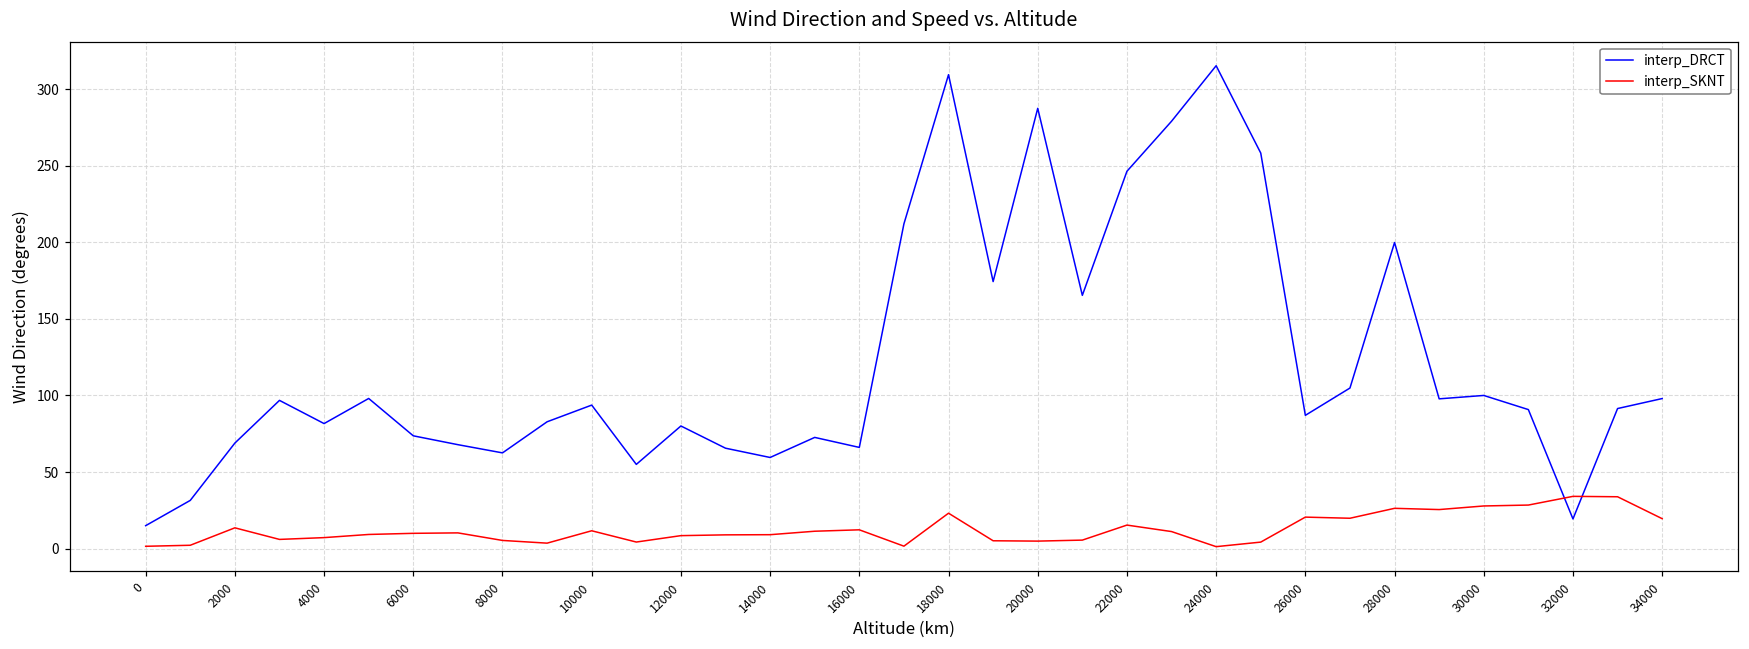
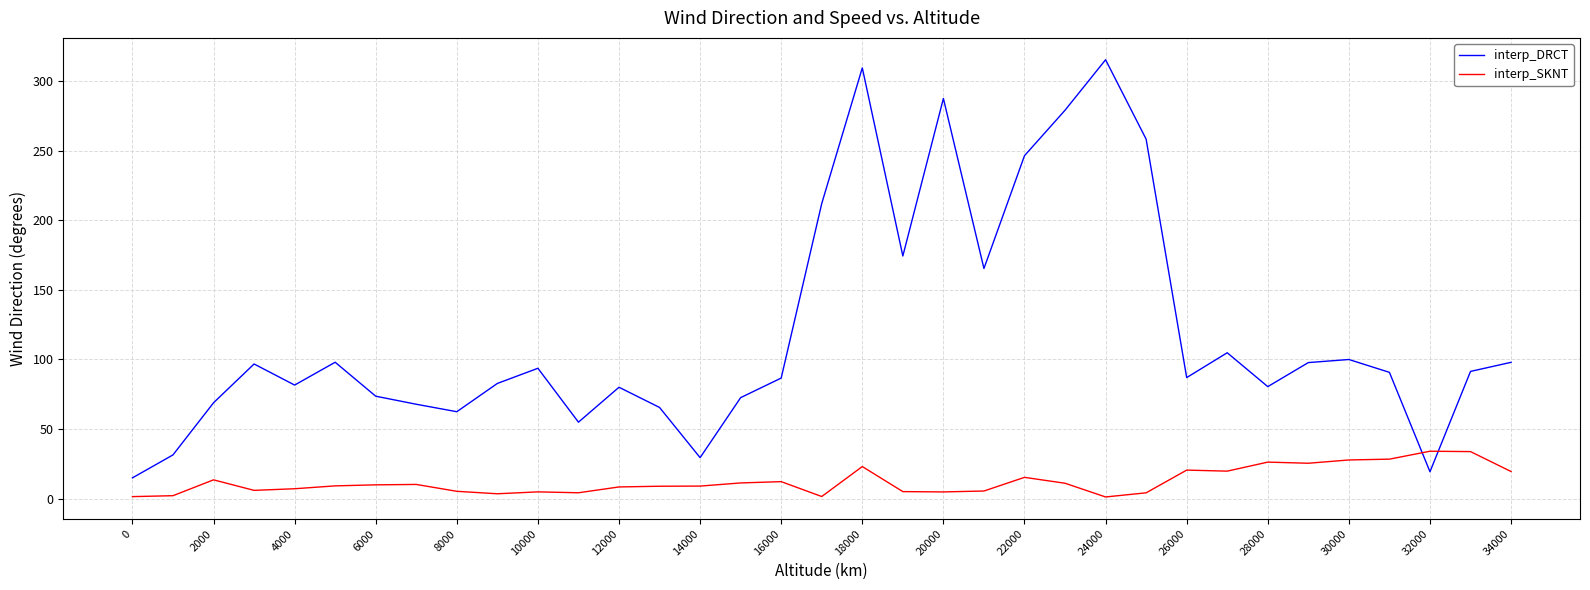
  {
    "interp_DRCT": {
      "0": 15,
      "2000": 69,
      "4000": 82,
      "6000": 74,
      "8000": 63,
      "10000": 94,
      "12000": 80,
-     "14000": 60,
-     "16000": 66,
+     "14000": 30,
+     "16000": 87,
      "18000": 309,
      "20000": 287,
      "22000": 246,
      "24000": 315,
      "26000": 87,
-     "28000": 200,
+     "28000": 81,
      "30000": 100,
      "32000": 19,
      "34000": 98
    },
    "interp_SKNT": {
      "0": 2,
      "2000": 14,
      "4000": 7,
      "6000": 10,
      "8000": 5,
-     "10000": 12,
+     "10000": 5,
      "12000": 8,
      "14000": 9,
      "16000": 12,
      "18000": 23,
      "20000": 5,
      "22000": 15,
      "24000": 1,
      "26000": 21,
      "28000": 26,
      "30000": 28,
      "32000": 34,
      "34000": 20
    }
  }
